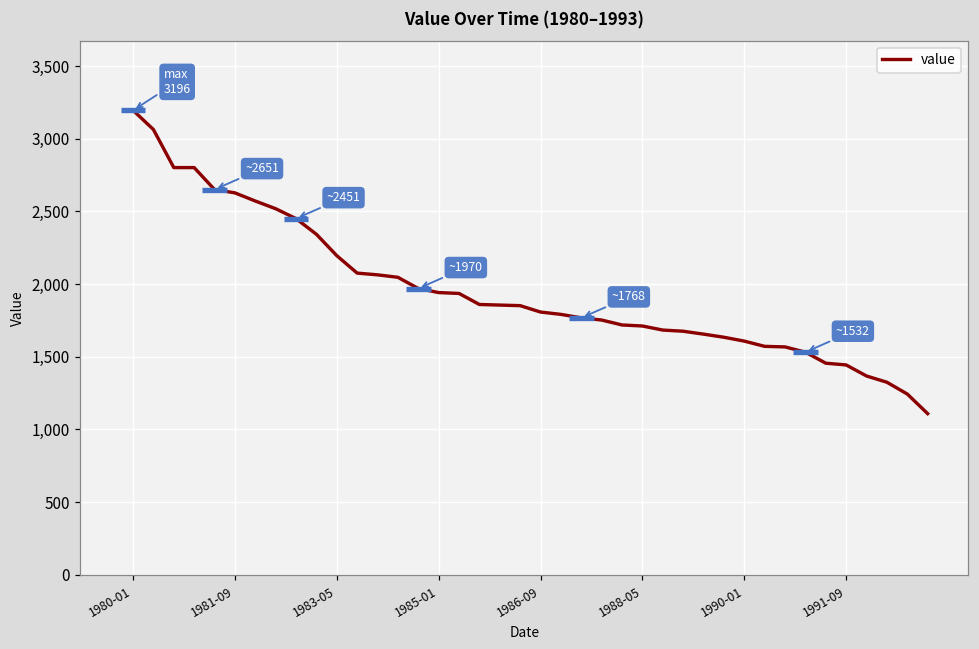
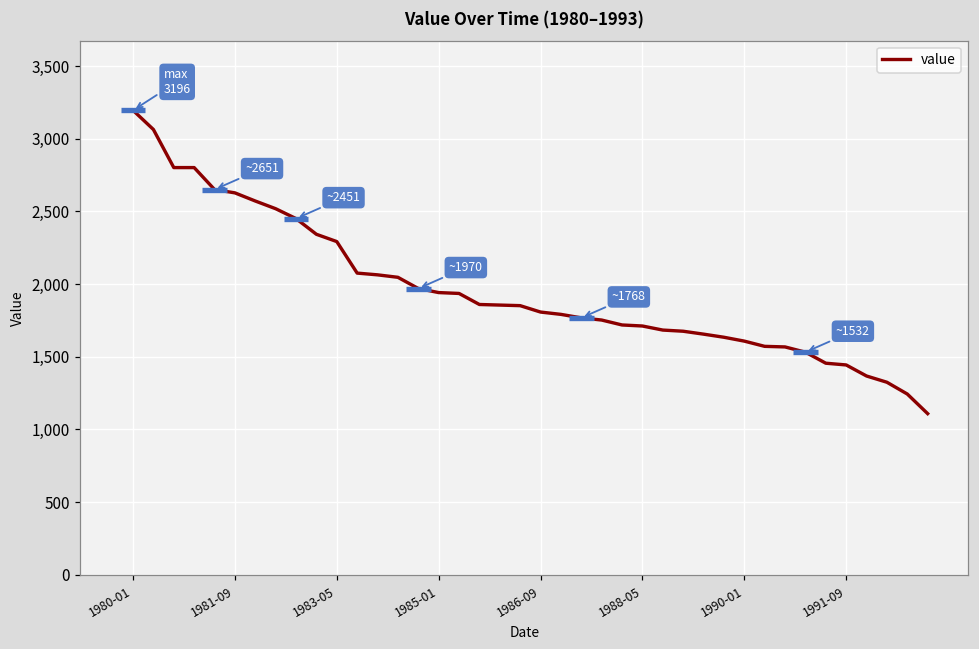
  {
    "value": {
      "1980-01": "3,200",
      "1981-09": "2,630",
-     "1983-05": "2,200",
+     "1983-05": "2,290",
      "1985-01": "1,940",
      "1986-09": "1,810",
      "1988-05": "1,710",
      "1990-01": "1,610",
      "1991-09": "1,440"
    }
  }
